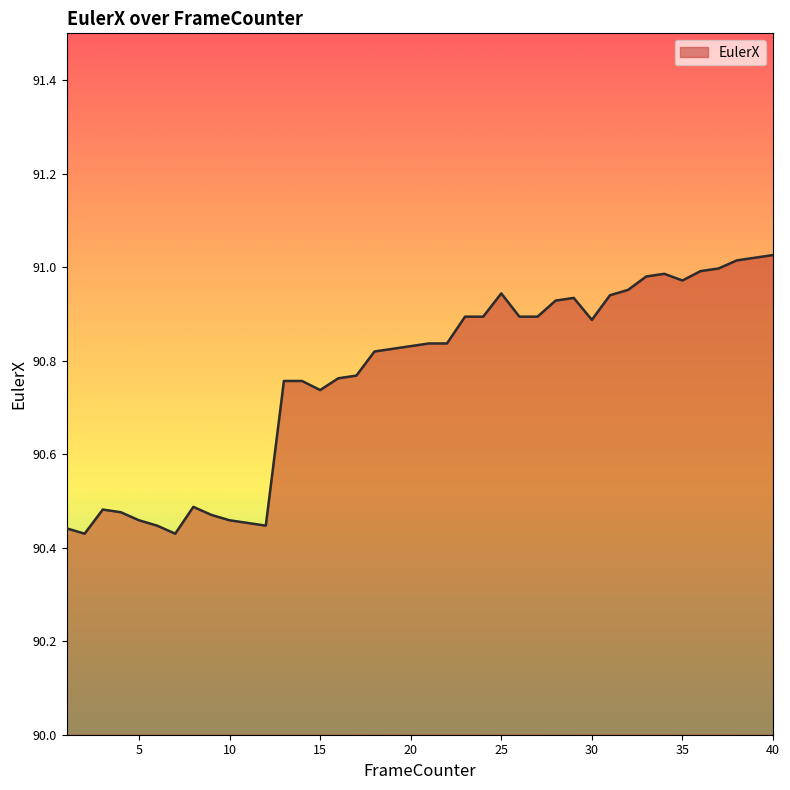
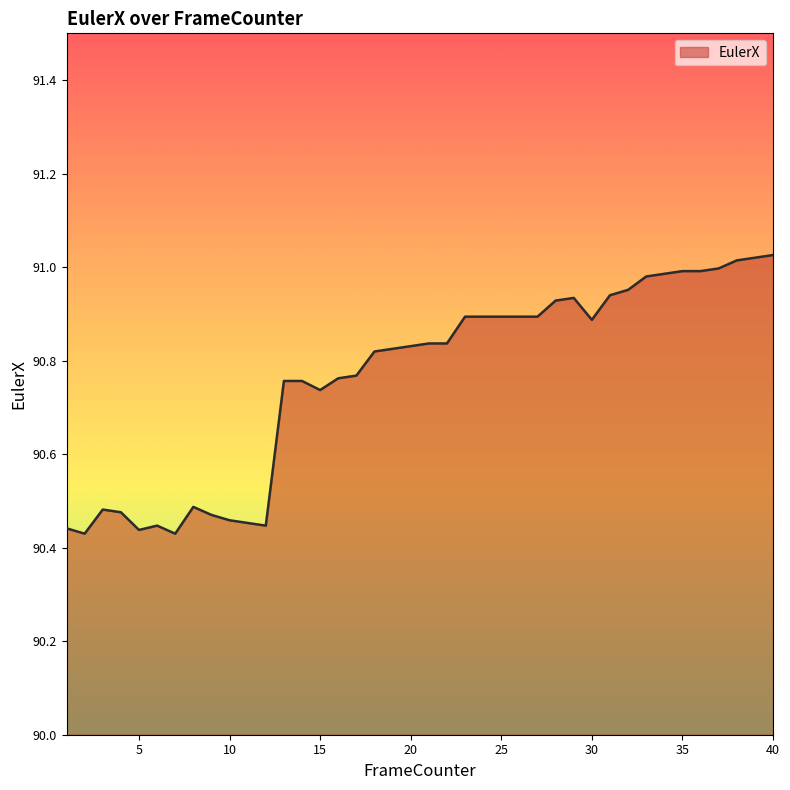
  {
-   "5": 90.46,
+   "5": 90.44,
    "10": 90.46,
    "15": 90.74,
    "20": 90.83,
-   "25": 90.94,
+   "25": 90.89,
    "30": 90.89,
-   "35": 90.97,
+   "35": 90.99,
    "40": 91.03
  }
